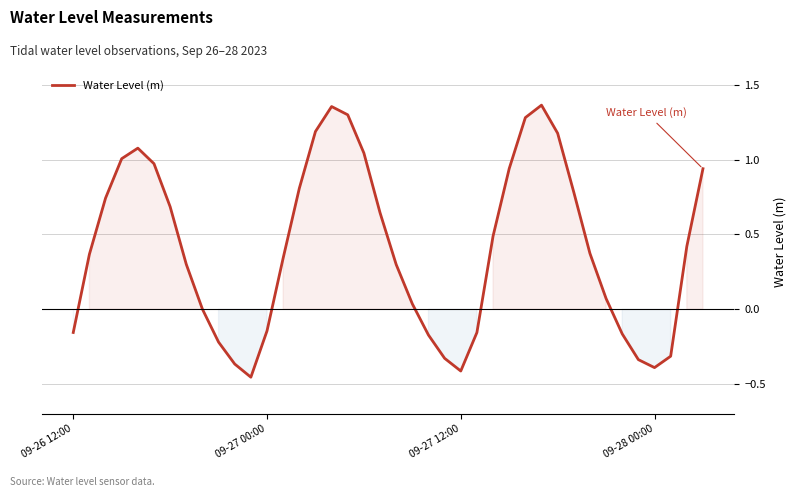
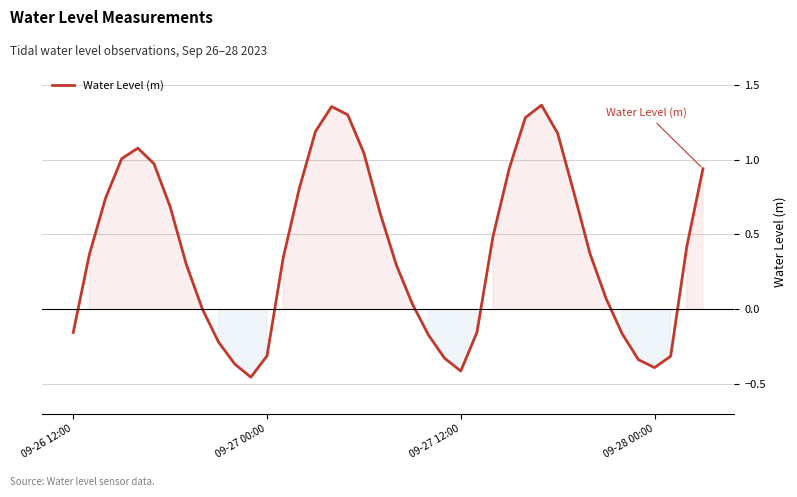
  {
    "09-26 12:00": -0.16,
-   "09-27 00:00": -0.14,
+   "09-27 00:00": -0.31,
    "09-27 12:00": -0.41,
    "09-28 00:00": -0.39
  }
